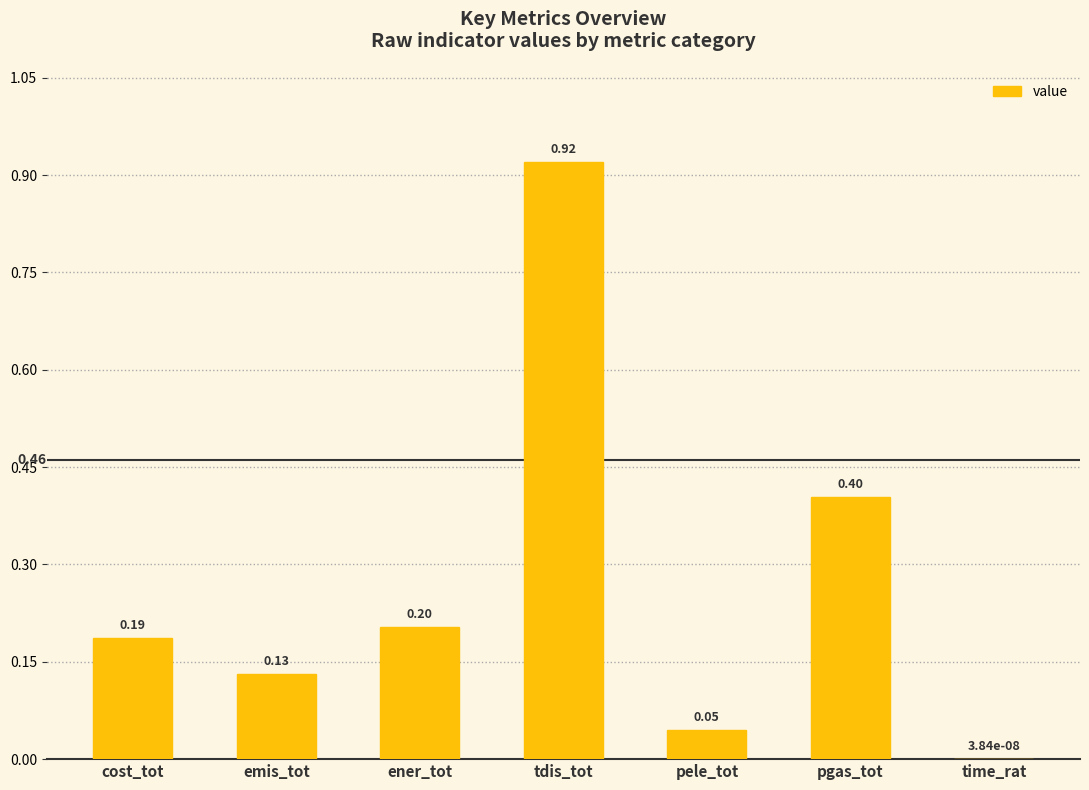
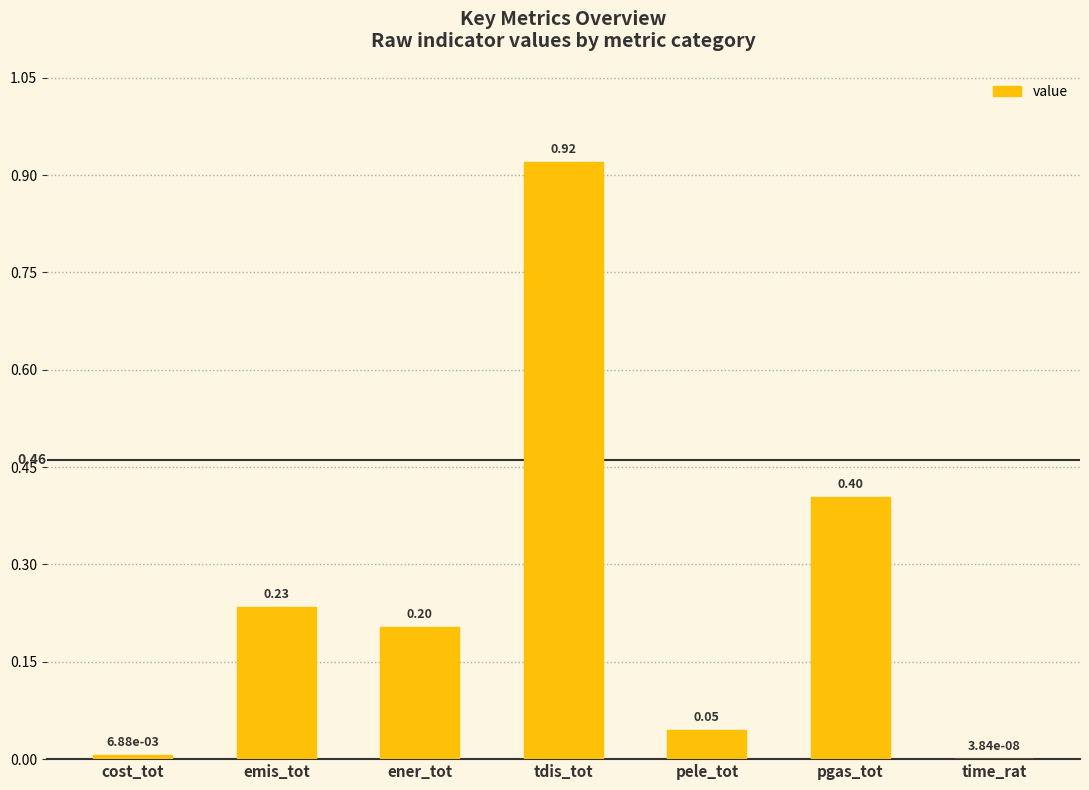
  {
-   "cost_tot": "0.19",
-   "emis_tot": "0.13",
+   "cost_tot": "6.88e-03",
+   "emis_tot": "0.23",
    "ener_tot": "0.20",
    "tdis_tot": "0.92",
    "pele_tot": "0.05",
    "pgas_tot": "0.40",
    "time_rat": "3.84e-08"
  }
